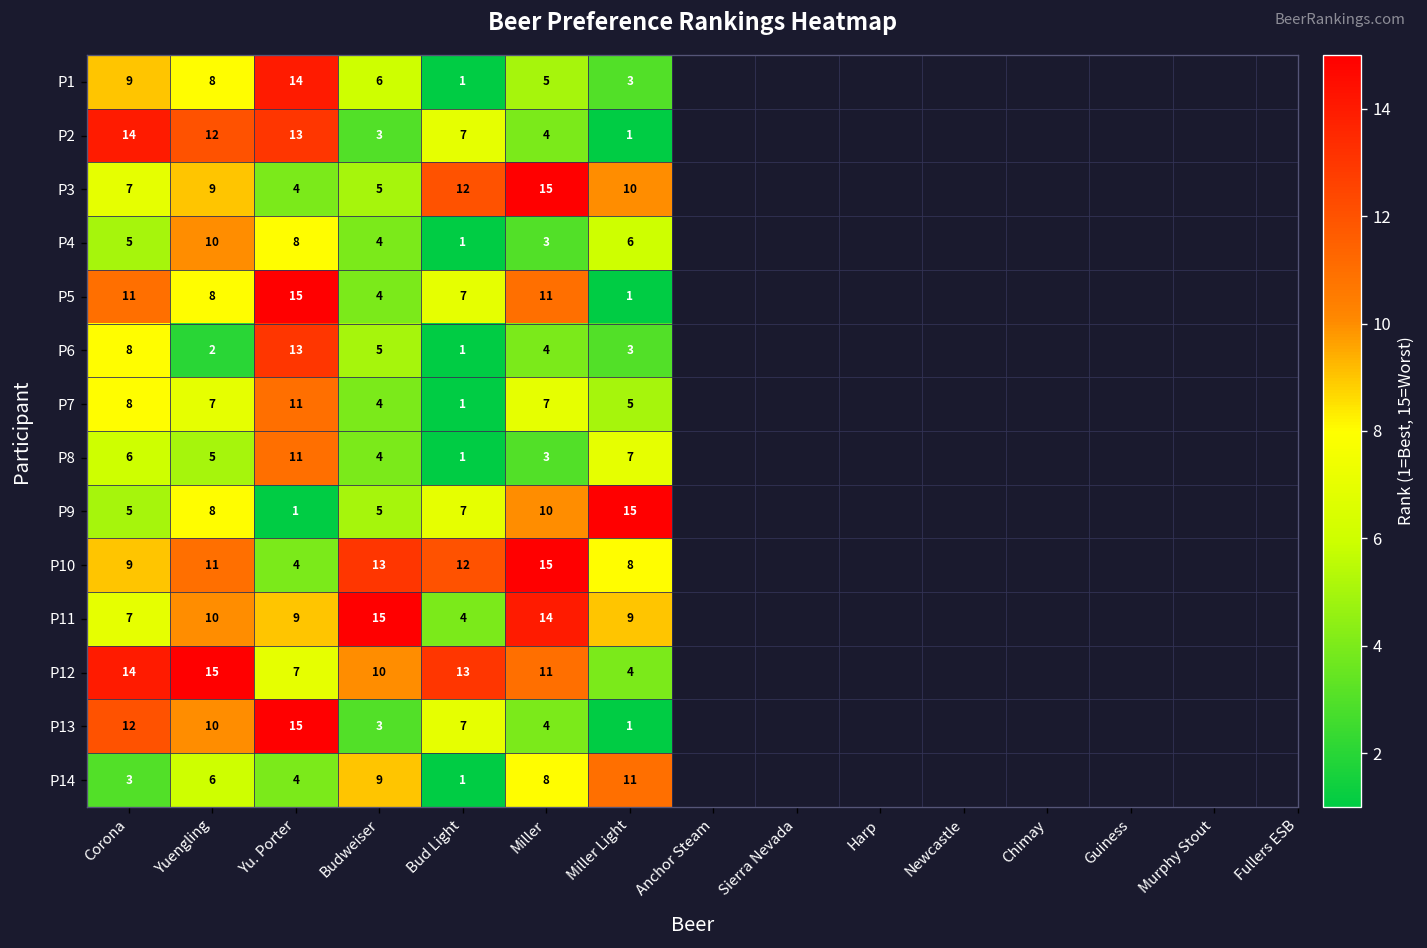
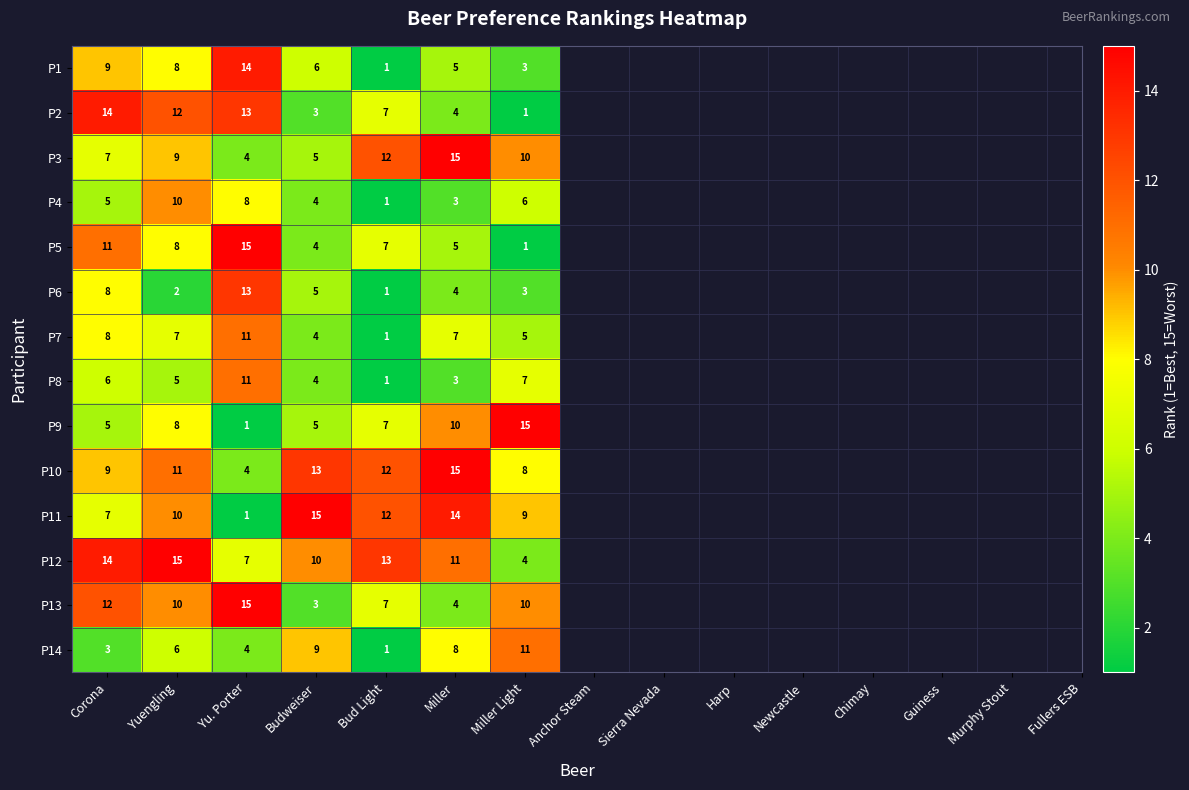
  {
    "P1": {
      "Corona": 9,
      "Yuengling": 8,
      "Yu. Porter": 14,
      "Budweiser": 6,
      "Bud Light": 1,
      "Miller": 5,
      "Miller Light": 3
    },
    "P2": {
      "Corona": 14,
      "Yuengling": 12,
      "Yu. Porter": 13,
      "Budweiser": 3,
      "Bud Light": 7,
      "Miller": 4,
      "Miller Light": 1
    },
    "P3": {
      "Corona": 7,
      "Yuengling": 9,
      "Yu. Porter": 4,
      "Budweiser": 5,
      "Bud Light": 12,
      "Miller": 15,
      "Miller Light": 10
    },
    "P4": {
      "Corona": 5,
      "Yuengling": 10,
      "Yu. Porter": 8,
      "Budweiser": 4,
      "Bud Light": 1,
      "Miller": 3,
      "Miller Light": 6
    },
    "P5": {
      "Corona": 11,
      "Yuengling": 8,
      "Yu. Porter": 15,
      "Budweiser": 4,
      "Bud Light": 7,
-     "Miller": 11,
+     "Miller": 5,
      "Miller Light": 1
    },
    "P6": {
      "Corona": 8,
      "Yuengling": 2,
      "Yu. Porter": 13,
      "Budweiser": 5,
      "Bud Light": 1,
      "Miller": 4,
      "Miller Light": 3
    },
    "P7": {
      "Corona": 8,
      "Yuengling": 7,
      "Yu. Porter": 11,
      "Budweiser": 4,
      "Bud Light": 1,
      "Miller": 7,
      "Miller Light": 5
    },
    "P8": {
      "Corona": 6,
      "Yuengling": 5,
      "Yu. Porter": 11,
      "Budweiser": 4,
      "Bud Light": 1,
      "Miller": 3,
      "Miller Light": 7
    },
    "P9": {
      "Corona": 5,
      "Yuengling": 8,
      "Yu. Porter": 1,
      "Budweiser": 5,
      "Bud Light": 7,
      "Miller": 10,
      "Miller Light": 15
    },
    "P10": {
      "Corona": 9,
      "Yuengling": 11,
      "Yu. Porter": 4,
      "Budweiser": 13,
      "Bud Light": 12,
      "Miller": 15,
      "Miller Light": 8
    },
    "P11": {
      "Corona": 7,
      "Yuengling": 10,
-     "Yu. Porter": 9,
+     "Yu. Porter": 1,
      "Budweiser": 15,
-     "Bud Light": 4,
+     "Bud Light": 12,
      "Miller": 14,
      "Miller Light": 9
    },
    "P12": {
      "Corona": 14,
      "Yuengling": 15,
      "Yu. Porter": 7,
      "Budweiser": 10,
      "Bud Light": 13,
      "Miller": 11,
      "Miller Light": 4
    },
    "P13": {
      "Corona": 12,
      "Yuengling": 10,
      "Yu. Porter": 15,
      "Budweiser": 3,
      "Bud Light": 7,
      "Miller": 4,
-     "Miller Light": 1
+     "Miller Light": 10
    },
    "P14": {
      "Corona": 3,
      "Yuengling": 6,
      "Yu. Porter": 4,
      "Budweiser": 9,
      "Bud Light": 1,
      "Miller": 8,
      "Miller Light": 11
    }
  }
